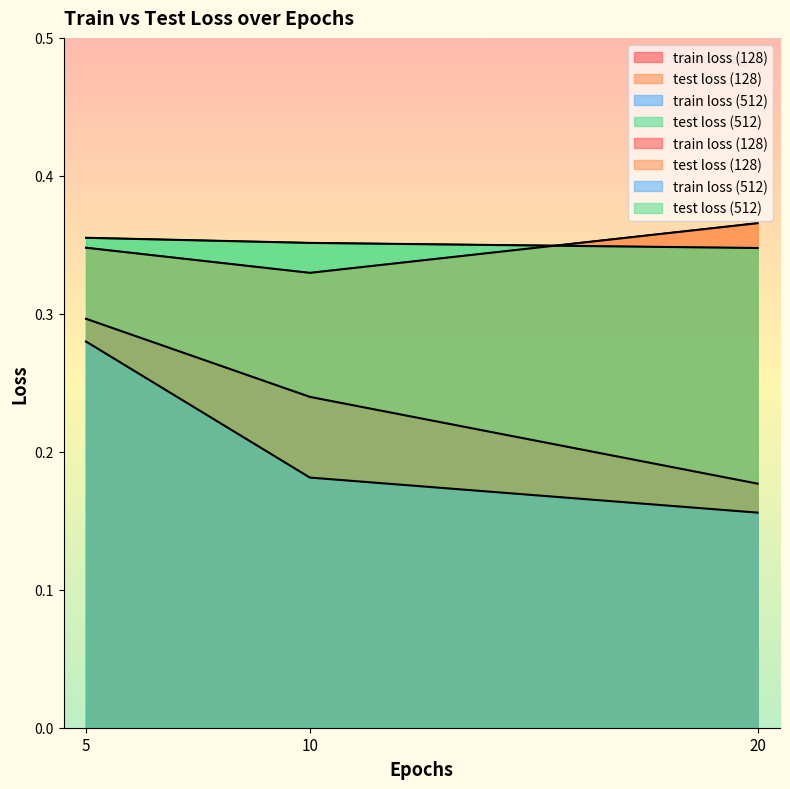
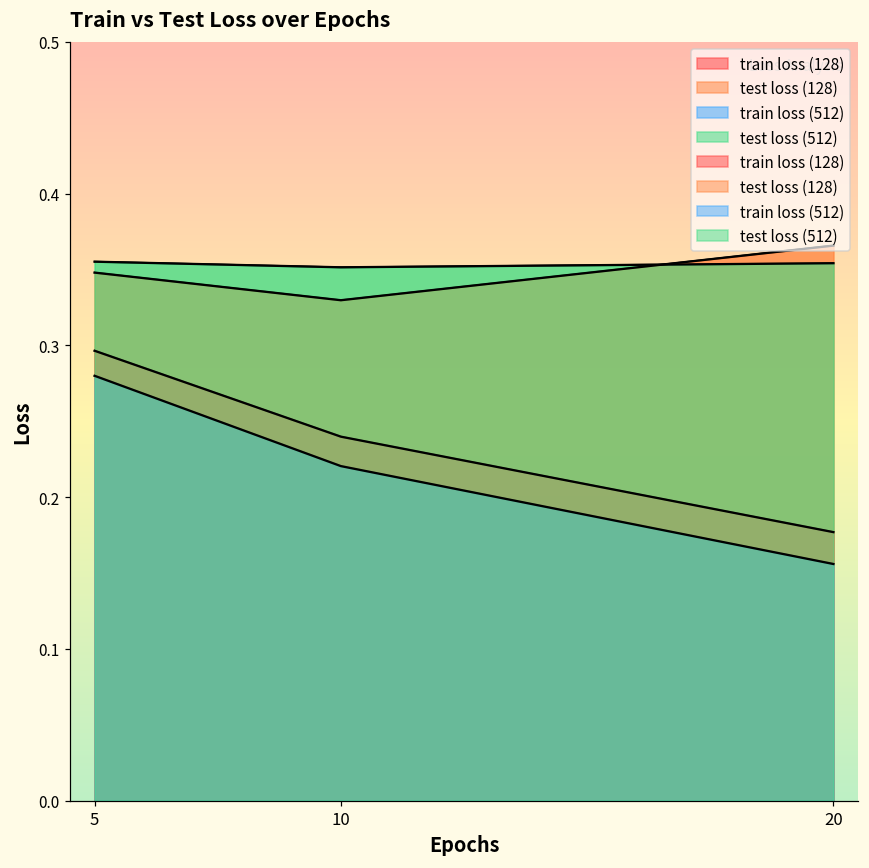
  {
    "train loss (512)": {
      "5": 0.280,
-     "10": 0.181,
+     "10": 0.220,
      "20": 0.156
    },
    "test loss (512)": {
      "5": 0.355,
      "10": 0.351,
-     "20": 0.348
+     "20": 0.354
    }
  }
